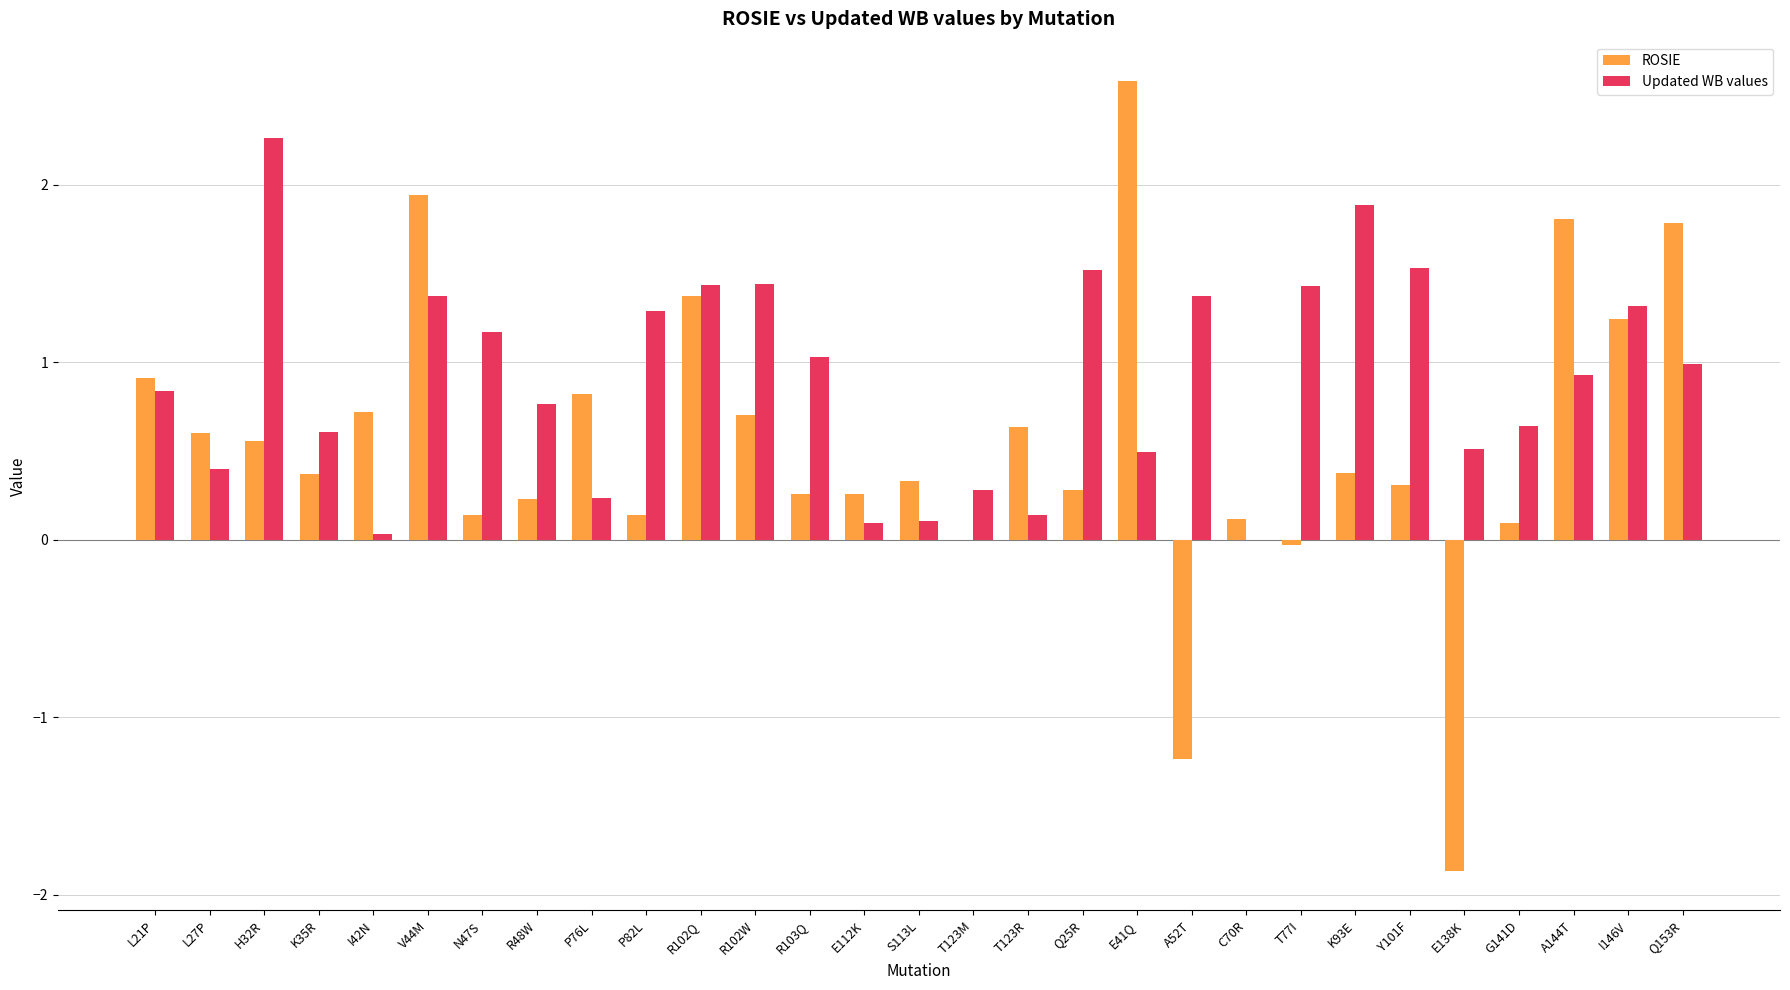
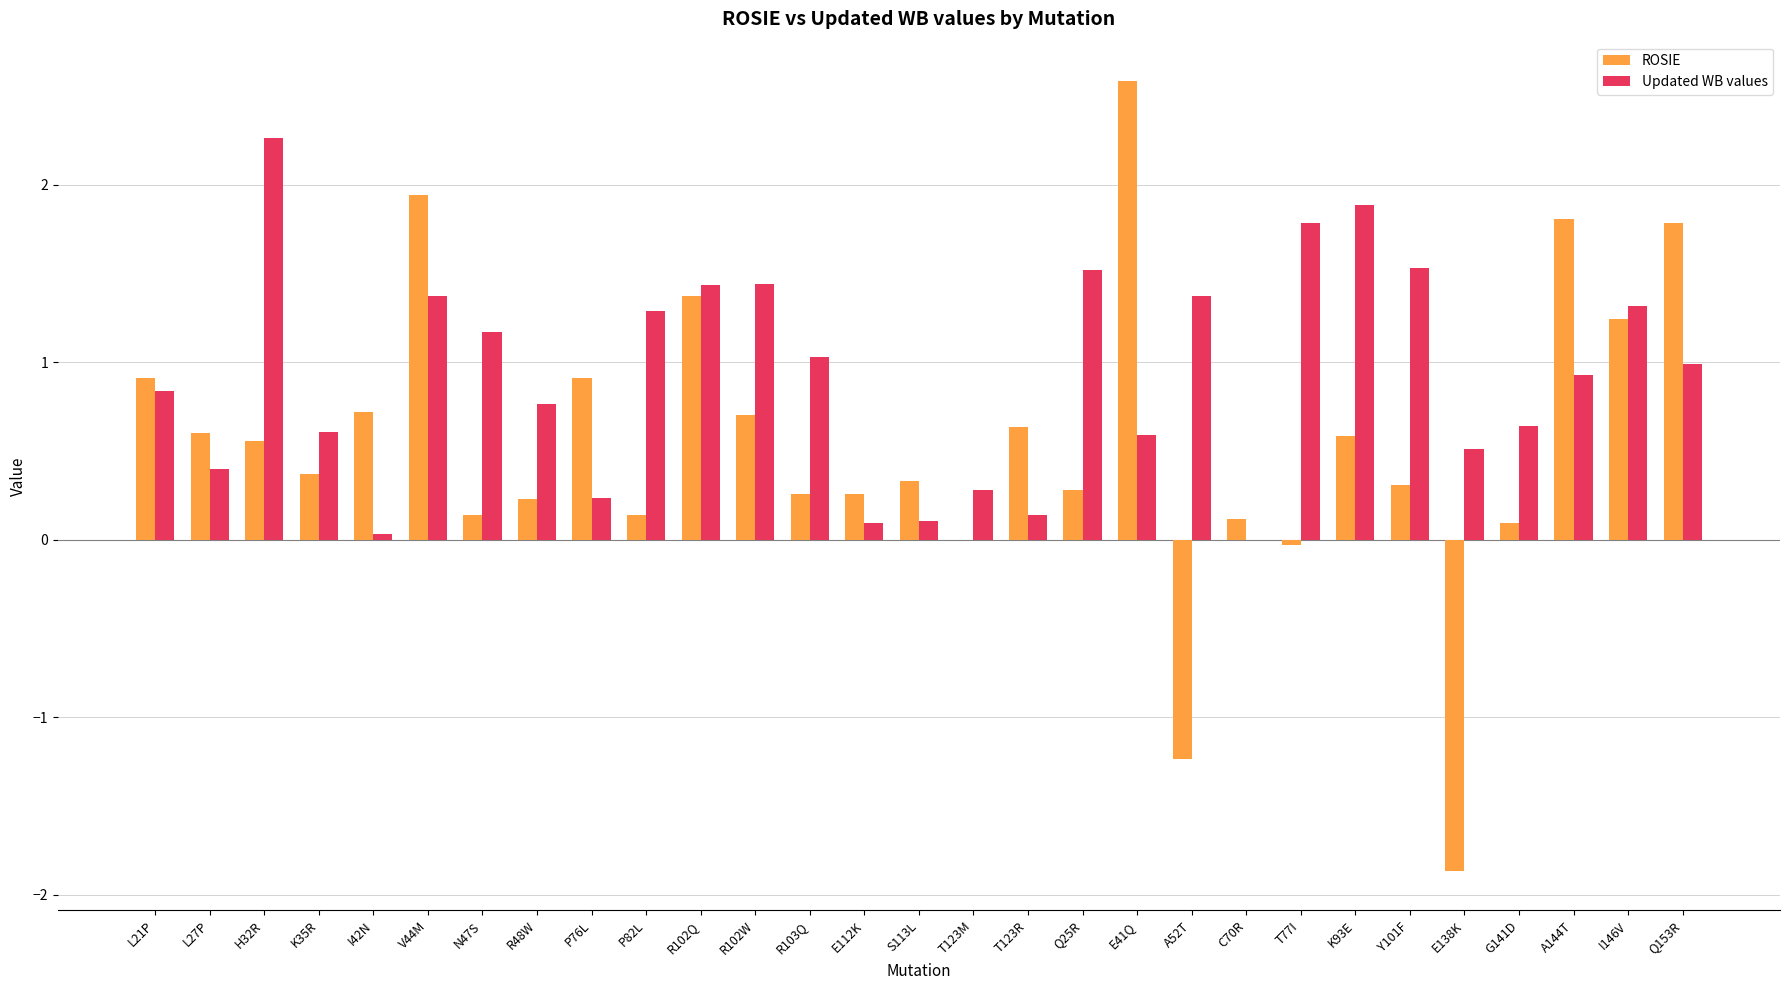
  {
    "ROSIE": {
      "L21P": 0.91,
      "L27P": 0.60,
      "H32R": 0.56,
      "K35R": 0.37,
      "I42N": 0.72,
      "V44M": 1.95,
      "N47S": 0.14,
      "R48W": 0.23,
-     "P76L": 0.82,
+     "P76L": 0.91,
      "P82L": 0.14,
      "R102Q": 1.37,
      "R102W": 0.70,
      "R103Q": 0.26,
      "E112K": 0.26,
      "S113L": 0.33,
      "T123R": 0.64,
      "Q25R": 0.28,
      "E41Q": 2.59,
      "A52T": -1.24,
      "C70R": 0.12,
      "T77I": -0.03,
-     "K93E": 0.38,
+     "K93E": 0.59,
      "Y101F": 0.31,
      "E138K": -1.86,
      "G141D": 0.10,
      "A144T": 1.81,
      "I146V": 1.25,
      "Q153R": 1.79
    },
    "Updated WB values": {
      "L21P": 0.84,
      "L27P": 0.40,
      "H32R": 2.26,
      "K35R": 0.61,
      "I42N": 0.03,
      "V44M": 1.37,
      "N47S": 1.17,
      "R48W": 0.76,
      "P76L": 0.24,
      "P82L": 1.29,
      "R102Q": 1.44,
      "R102W": 1.44,
      "R103Q": 1.03,
      "E112K": 0.10,
      "S113L": 0.11,
      "T123M": 0.28,
      "T123R": 0.14,
      "Q25R": 1.52,
-     "E41Q": 0.49,
+     "E41Q": 0.59,
      "A52T": 1.37,
      "C70R": 0.00,
-     "T77I": 1.43,
+     "T77I": 1.79,
      "K93E": 1.89,
      "Y101F": 1.53,
      "E138K": 0.51,
      "G141D": 0.64,
      "A144T": 0.93,
      "I146V": 1.32,
      "Q153R": 0.99
    }
  }
